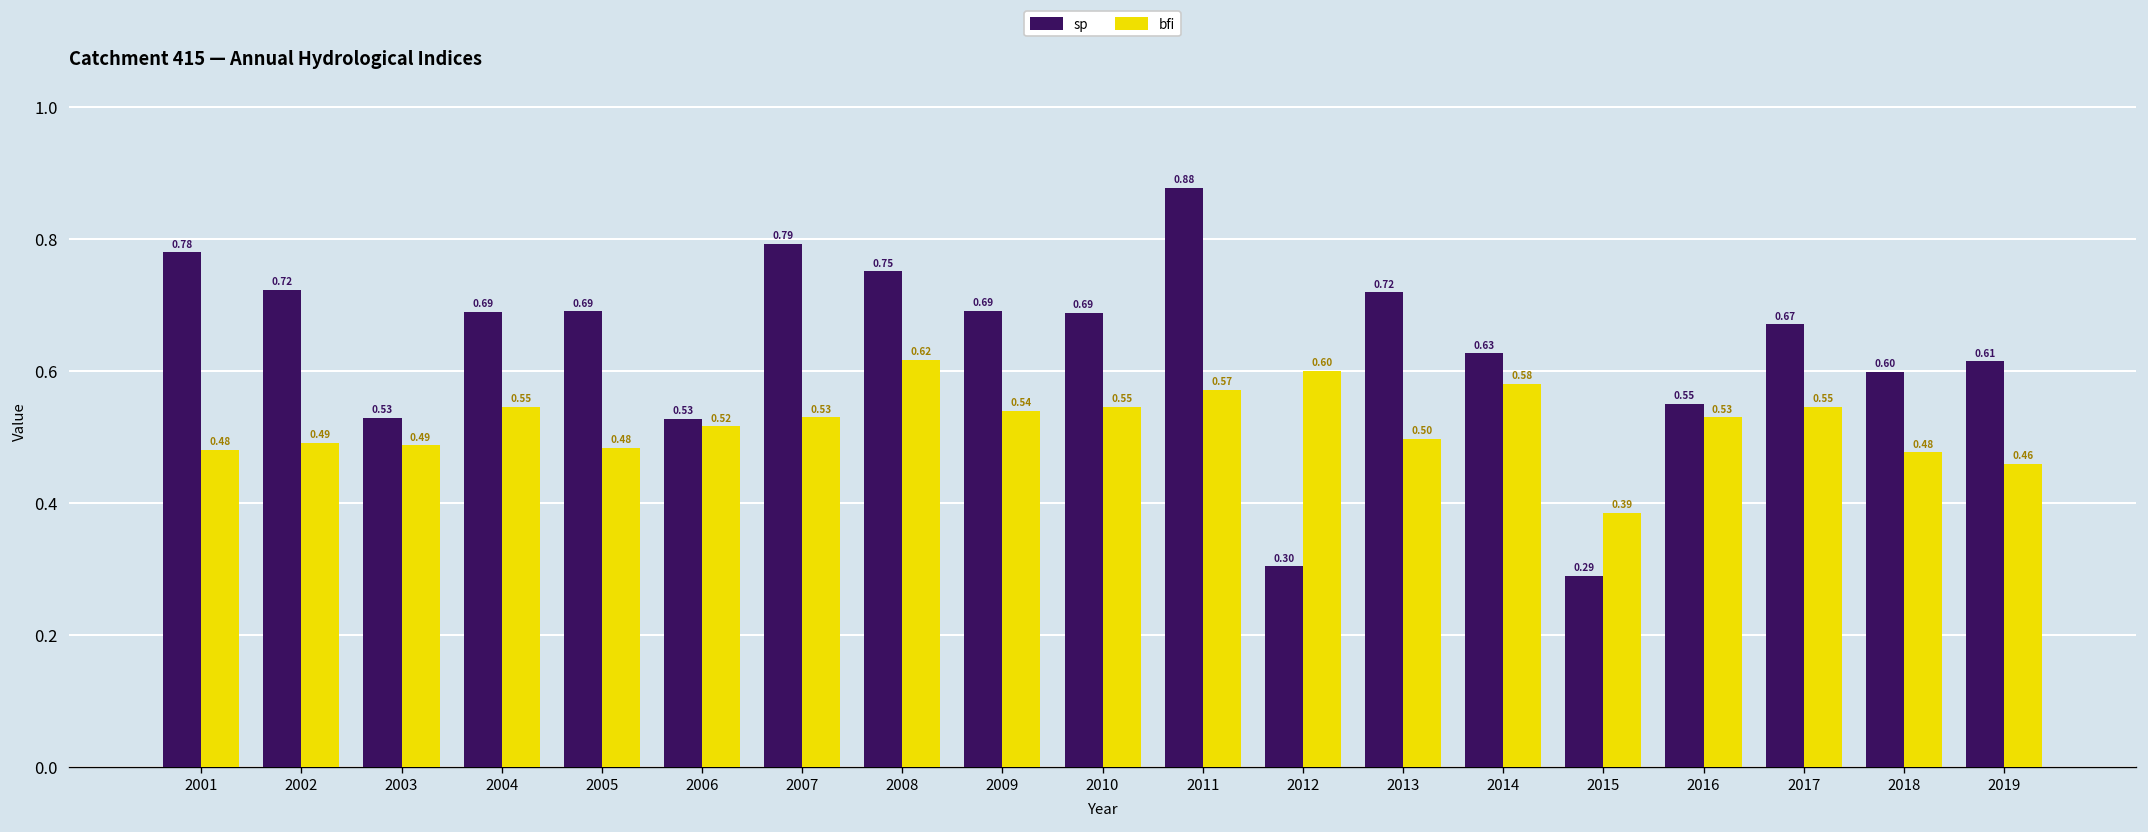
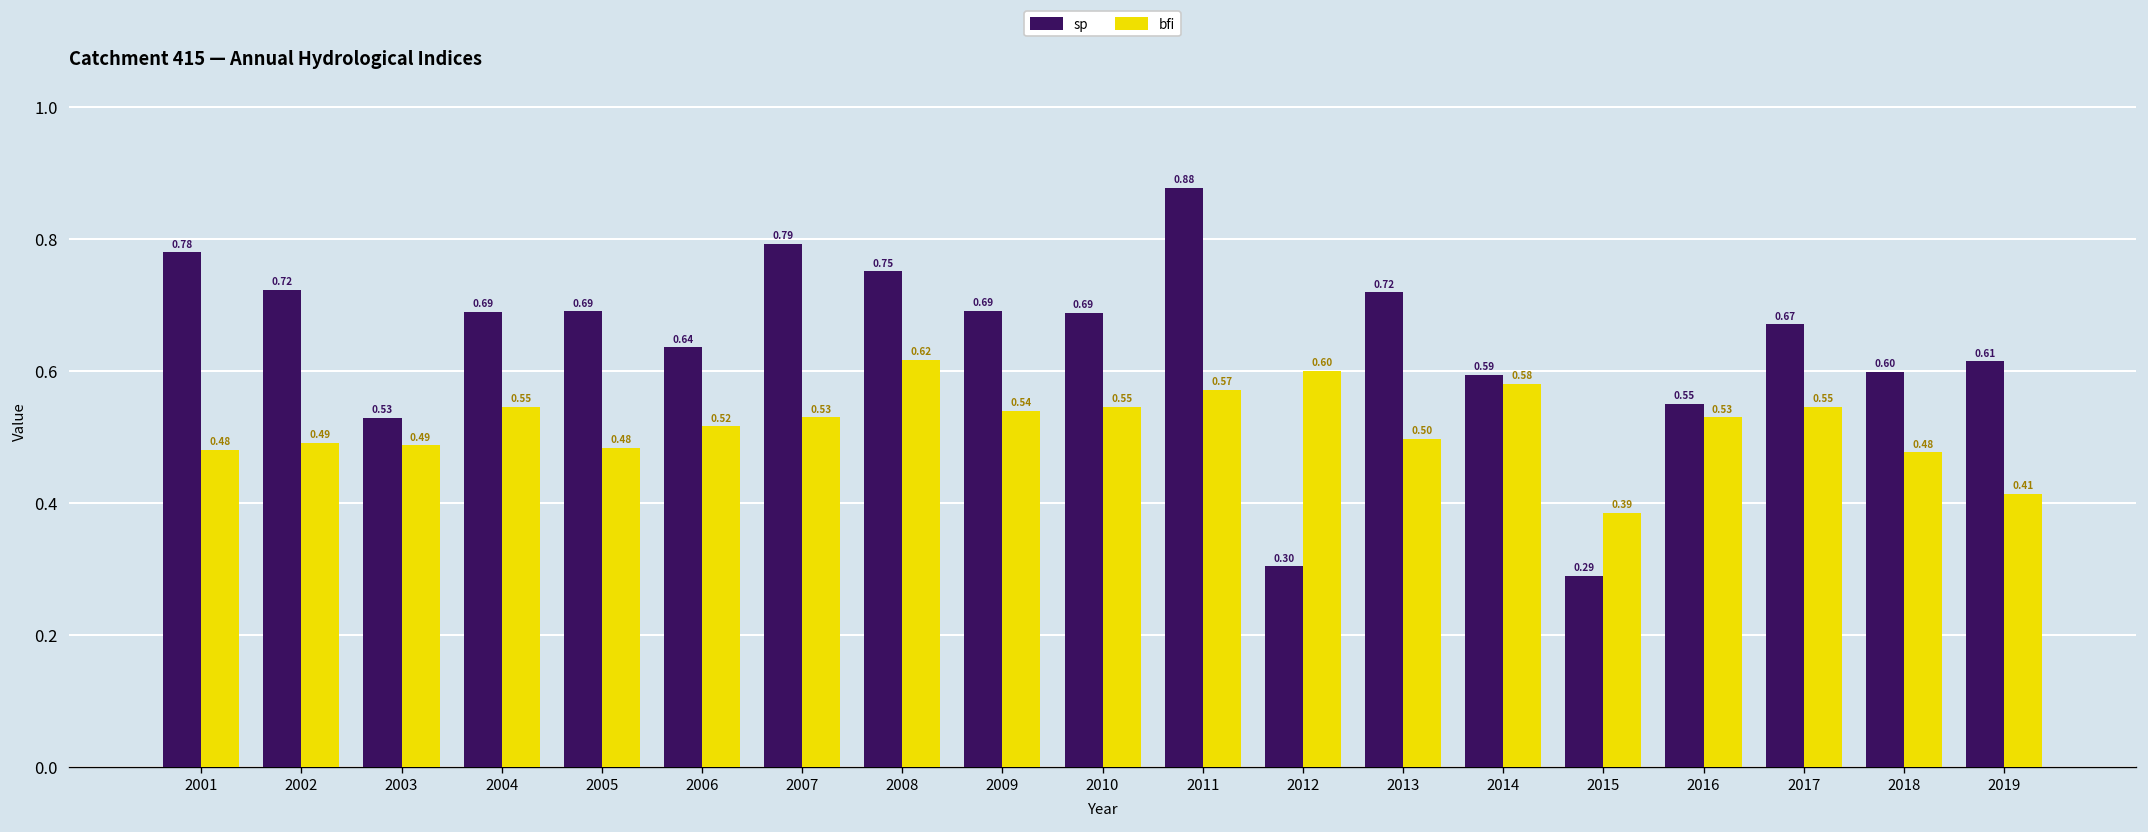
  {
    "sp": {
      "2001": 0.78,
      "2002": 0.72,
      "2003": 0.53,
      "2004": 0.69,
      "2005": 0.69,
-     "2006": 0.53,
+     "2006": 0.64,
      "2007": 0.79,
      "2008": 0.75,
      "2009": 0.69,
      "2010": 0.69,
      "2011": 0.88,
      "2012": 0.30,
      "2013": 0.72,
-     "2014": 0.63,
+     "2014": 0.59,
      "2015": 0.29,
      "2016": 0.55,
      "2017": 0.67,
      "2018": 0.60,
      "2019": 0.61
    },
    "bfi": {
      "2001": 0.48,
      "2002": 0.49,
      "2003": 0.49,
      "2004": 0.55,
      "2005": 0.48,
      "2006": 0.52,
      "2007": 0.53,
      "2008": 0.62,
      "2009": 0.54,
      "2010": 0.55,
      "2011": 0.57,
      "2012": 0.60,
      "2013": 0.50,
      "2014": 0.58,
      "2015": 0.39,
      "2016": 0.53,
      "2017": 0.55,
      "2018": 0.48,
-     "2019": 0.46
+     "2019": 0.41
    }
  }
